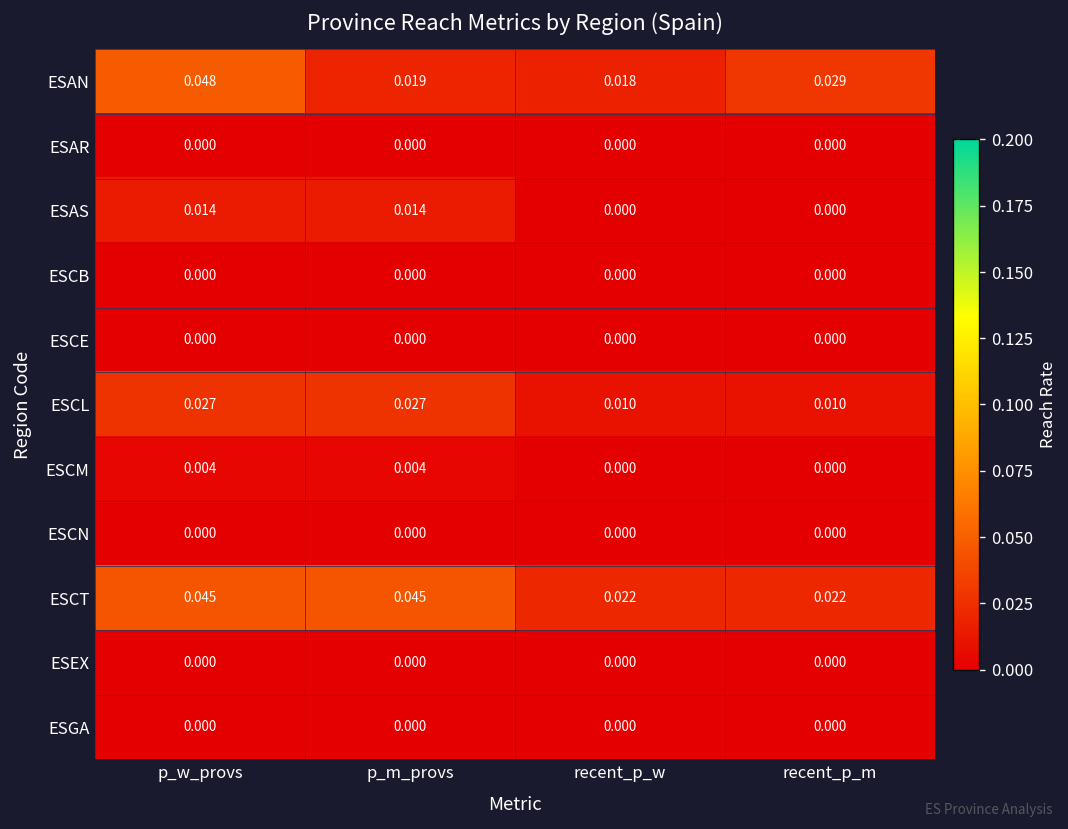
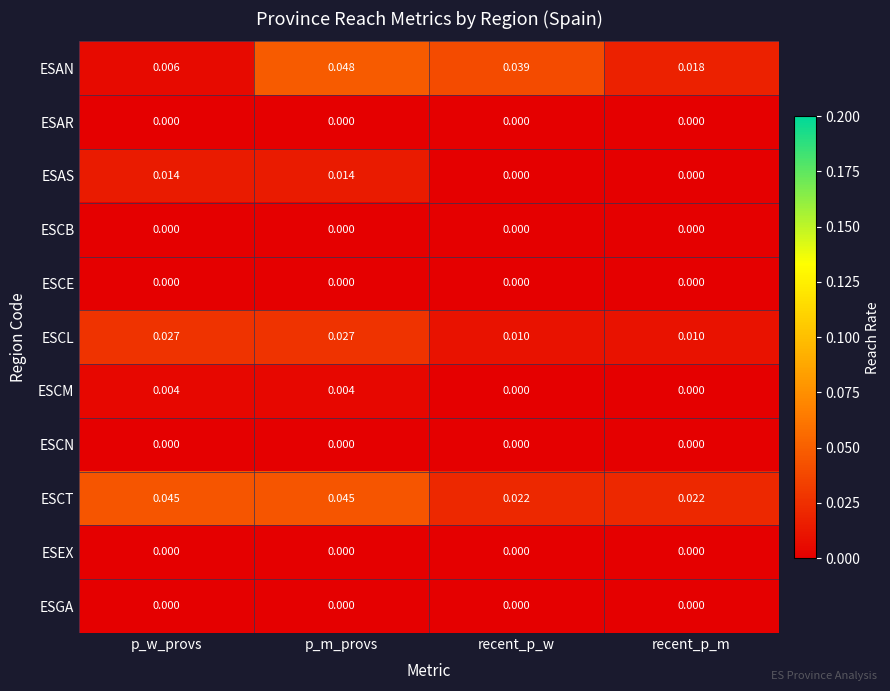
  {
    "ESAN": {
-     "p_w_provs": 0.048,
-     "p_m_provs": 0.019,
-     "recent_p_w": 0.018,
-     "recent_p_m": 0.029
+     "p_w_provs": 0.006,
+     "p_m_provs": 0.048,
+     "recent_p_w": 0.039,
+     "recent_p_m": 0.018
    },
    "ESAR": {
      "p_w_provs": 0.000,
      "p_m_provs": 0.000,
      "recent_p_w": 0.000,
      "recent_p_m": 0.000
    },
    "ESAS": {
      "p_w_provs": 0.014,
      "p_m_provs": 0.014,
      "recent_p_w": 0.000,
      "recent_p_m": 0.000
    },
    "ESCB": {
      "p_w_provs": 0.000,
      "p_m_provs": 0.000,
      "recent_p_w": 0.000,
      "recent_p_m": 0.000
    },
    "ESCE": {
      "p_w_provs": 0.000,
      "p_m_provs": 0.000,
      "recent_p_w": 0.000,
      "recent_p_m": 0.000
    },
    "ESCL": {
      "p_w_provs": 0.027,
      "p_m_provs": 0.027,
      "recent_p_w": 0.010,
      "recent_p_m": 0.010
    },
    "ESCM": {
      "p_w_provs": 0.004,
      "p_m_provs": 0.004,
      "recent_p_w": 0.000,
      "recent_p_m": 0.000
    },
    "ESCN": {
      "p_w_provs": 0.000,
      "p_m_provs": 0.000,
      "recent_p_w": 0.000,
      "recent_p_m": 0.000
    },
    "ESCT": {
      "p_w_provs": 0.045,
      "p_m_provs": 0.045,
      "recent_p_w": 0.022,
      "recent_p_m": 0.022
    },
    "ESEX": {
      "p_w_provs": 0.000,
      "p_m_provs": 0.000,
      "recent_p_w": 0.000,
      "recent_p_m": 0.000
    },
    "ESGA": {
      "p_w_provs": 0.000,
      "p_m_provs": 0.000,
      "recent_p_w": 0.000,
      "recent_p_m": 0.000
    }
  }
